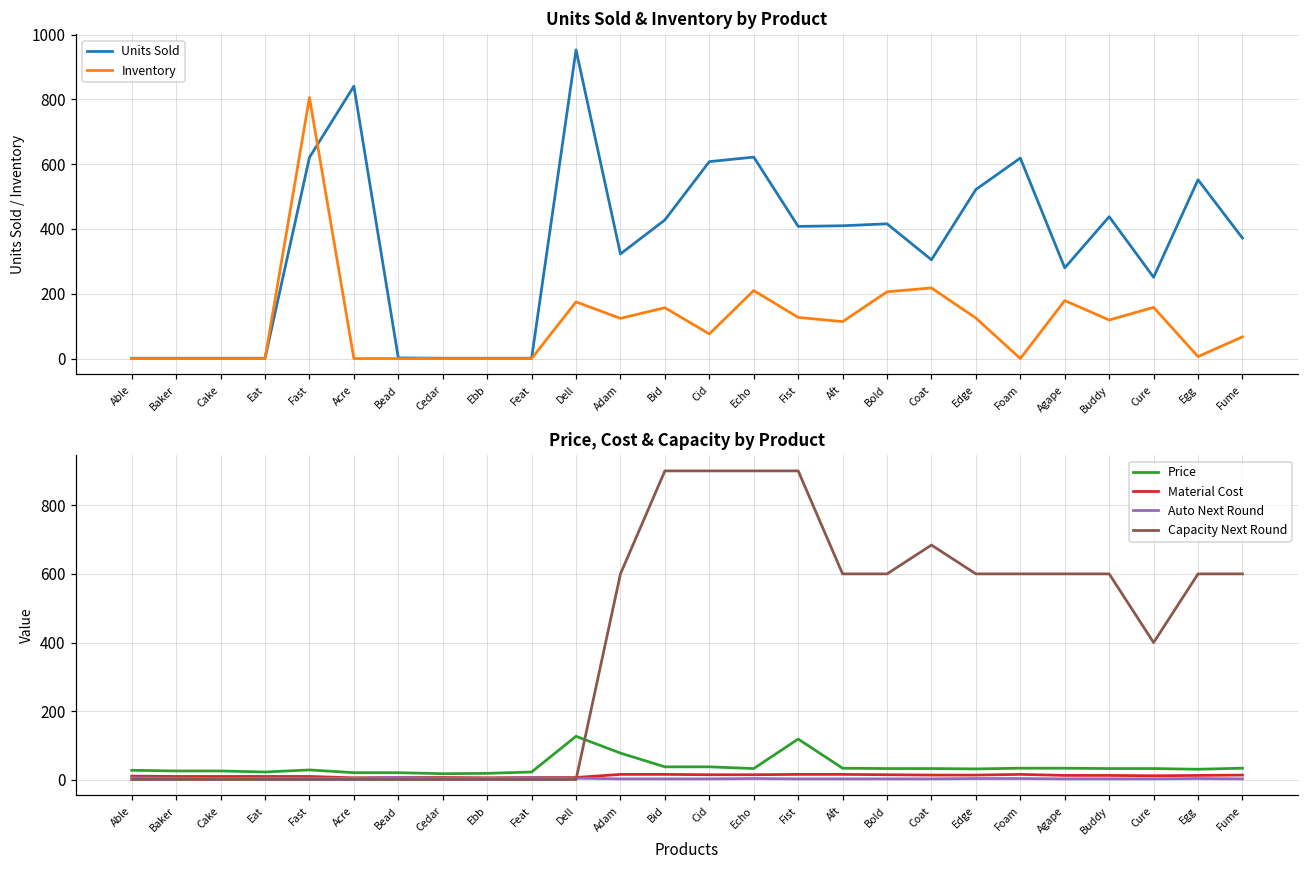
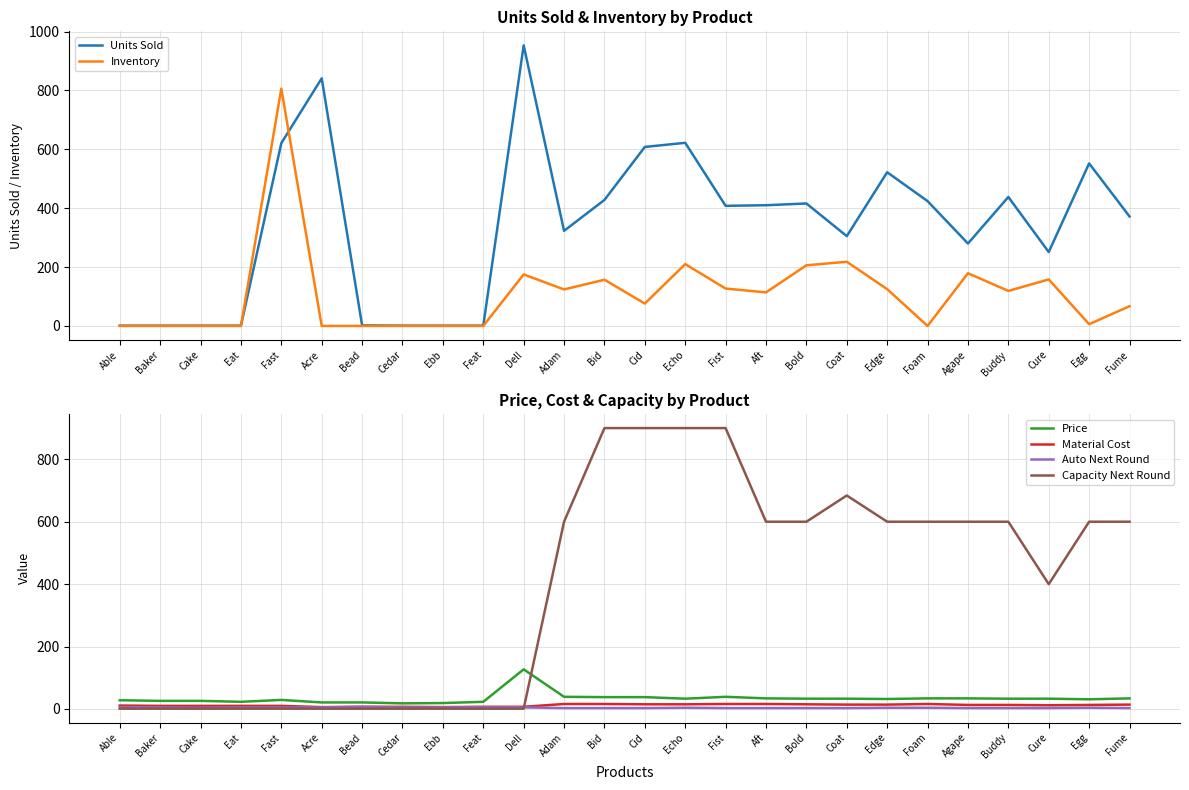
  {
    "Units Sold & Inventory by Product": {
      "Units Sold": {
        "Fast": 620,
        "Acre": 840,
        "Dell": 950,
        "Adam": 320,
        "Bid": 430,
        "Cid": 610,
        "Echo": 620,
        "Fist": 410,
        "Aft": 410,
        "Bold": 420,
        "Coat": 310,
        "Edge": 520,
-       "Foam": 620,
+       "Foam": 420,
        "Agape": 280,
        "Buddy": 440,
        "Cure": 250,
        "Egg": 550,
        "Fume": 370
      },
      "Inventory": {
        "Fast": 810,
        "Acre": 0,
        "Dell": 180,
        "Adam": 120,
        "Bid": 160,
        "Cid": 80,
        "Echo": 210,
        "Fist": 130,
        "Aft": 110,
        "Bold": 210,
        "Coat": 220,
        "Edge": 130,
        "Foam": 0,
        "Agape": 180,
        "Buddy": 120,
        "Cure": 160,
        "Egg": 10,
        "Fume": 70
      }
    },
    "Price, Cost & Capacity by Product": {
      "Price": {
        "Able": 30,
        "Baker": 30,
        "Cake": 30,
        "Eat": 20,
        "Fast": 30,
        "Acre": 20,
        "Bead": 20,
        "Cedar": 20,
        "Ebb": 20,
        "Feat": 20,
        "Dell": 130,
-       "Adam": 80,
+       "Adam": 40,
        "Bid": 40,
        "Cid": 40,
        "Echo": 30,
-       "Fist": 120,
+       "Fist": 40,
        "Aft": 30,
        "Bold": 30,
        "Coat": 30,
        "Edge": 30,
        "Foam": 30,
        "Agape": 30,
        "Buddy": 30,
        "Cure": 30,
        "Egg": 30,
        "Fume": 30
      },
      "Material Cost": {
        "Adam": 20,
        "Bid": 20,
        "Cid": 20,
        "Echo": 20,
        "Fist": 20,
        "Aft": 20,
        "Bold": 20,
        "Coat": 10,
        "Edge": 10,
        "Foam": 20,
        "Agape": 10,
        "Buddy": 10,
        "Cure": 10,
        "Egg": 10,
        "Fume": 10
      },
      "Auto Next Round": {
        "Adam": 0,
        "Bid": 0,
        "Cid": 0,
        "Echo": 0,
        "Fist": 0,
        "Aft": 0,
        "Bold": 0,
        "Coat": 0,
        "Edge": 0,
        "Foam": 0,
        "Agape": 0,
        "Buddy": 0,
        "Cure": 0,
        "Egg": 0,
        "Fume": 0
      },
      "Capacity Next Round": {
        "Adam": 600,
        "Bid": 900,
        "Cid": 900,
        "Echo": 900,
        "Fist": 900,
        "Aft": 600,
        "Bold": 600,
        "Coat": 680,
        "Edge": 600,
        "Foam": 600,
        "Agape": 600,
        "Buddy": 600,
        "Cure": 400,
        "Egg": 600,
        "Fume": 600
      }
    }
  }
